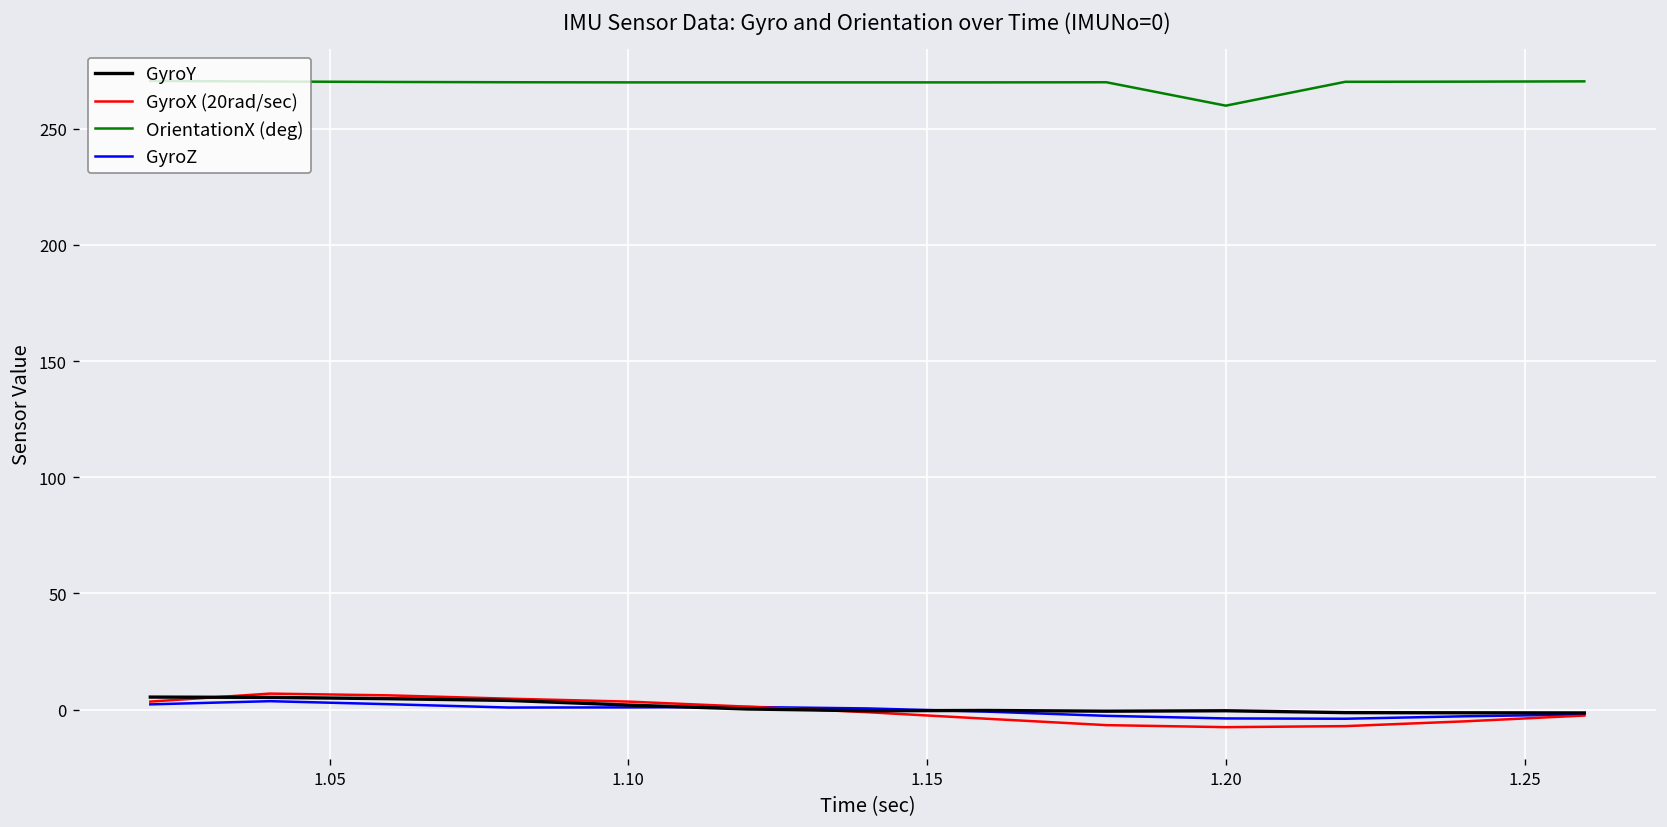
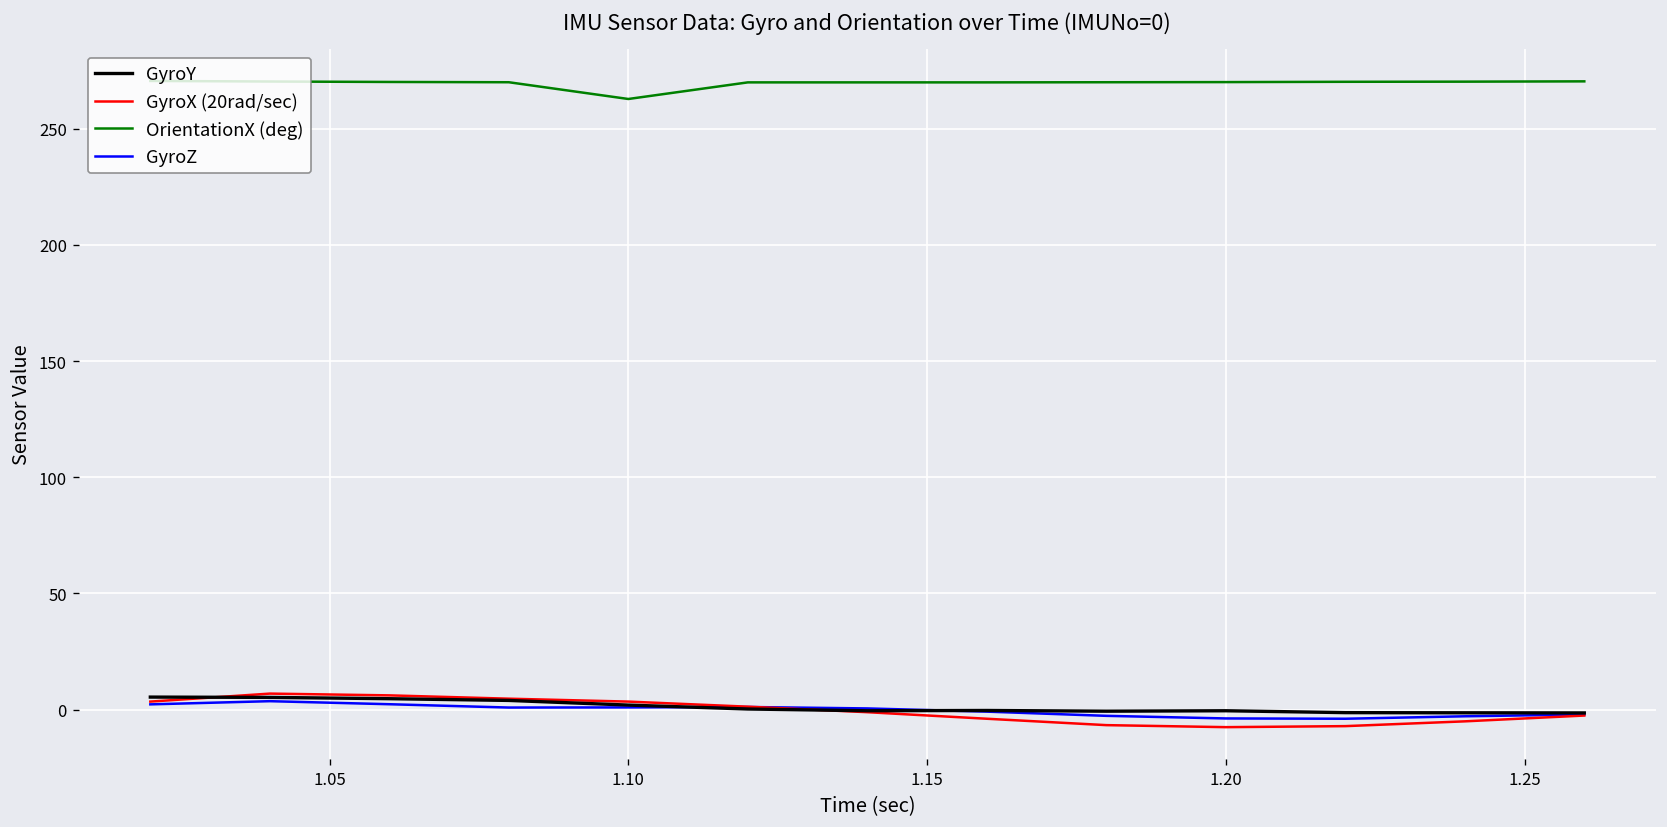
  {
    "GyroY": {
      "1.20": -1
    },
    "GyroX (20rad/sec)": {
      "1.10": 3,
      "1.20": -8
    },
    "OrientationX (deg)": {
-     "1.10": 270,
-     "1.20": 260
+     "1.10": 263,
+     "1.20": 270
    },
    "GyroZ": {
      "1.20": -4
    }
  }
